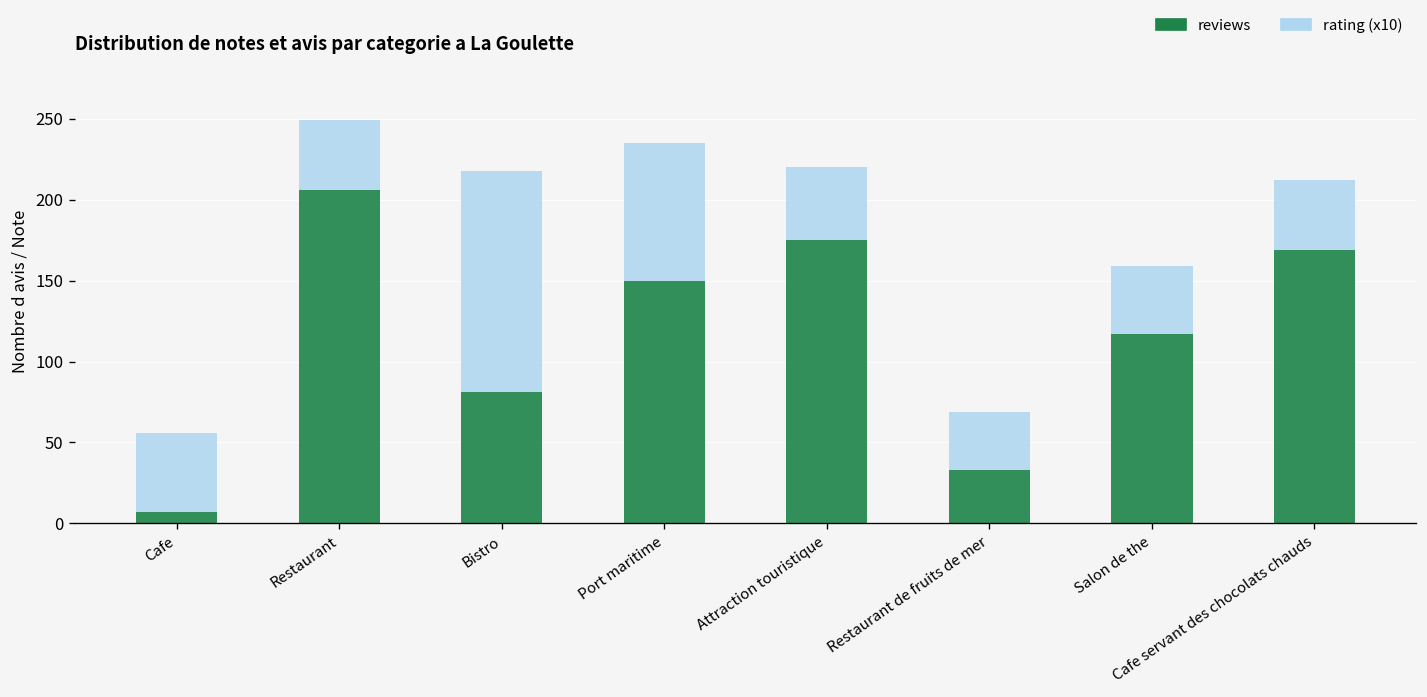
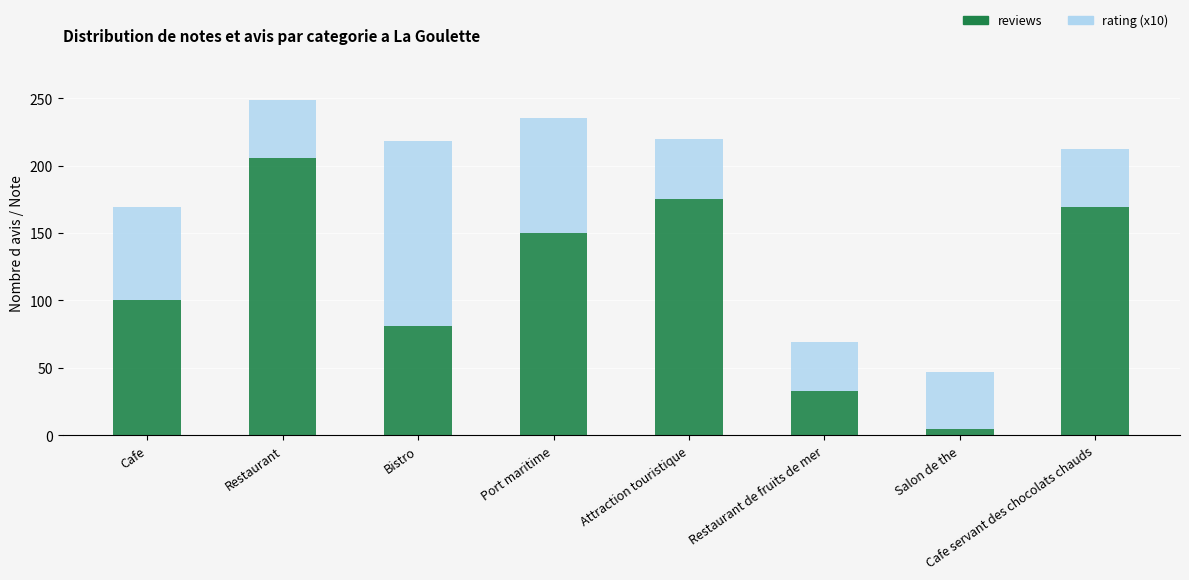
  {
    "reviews": {
-     "Cafe": 7,
+     "Cafe": 100,
      "Restaurant": 206,
      "Bistro": 81,
      "Port maritime": 150,
      "Attraction touristique": 175,
      "Restaurant de fruits de mer": 33,
-     "Salon de the": 117,
+     "Salon de the": 5,
      "Cafe servant des chocolats chauds": 169
    },
    "rating (x10)": {
-     "Cafe": 49,
+     "Cafe": 69,
      "Restaurant": 43,
      "Bistro": 137,
      "Port maritime": 85,
      "Attraction touristique": 45,
      "Restaurant de fruits de mer": 36,
      "Salon de the": 42,
      "Cafe servant des chocolats chauds": 43
    }
  }
